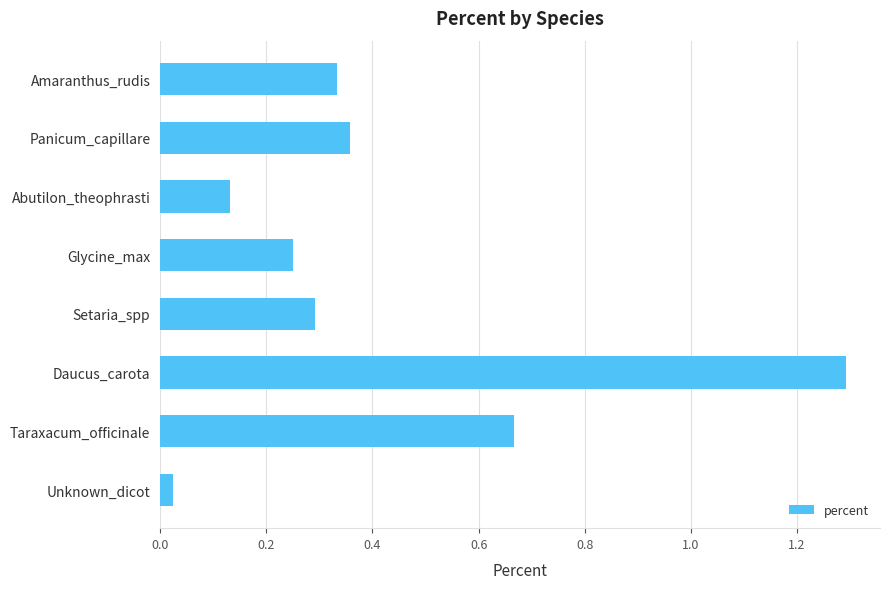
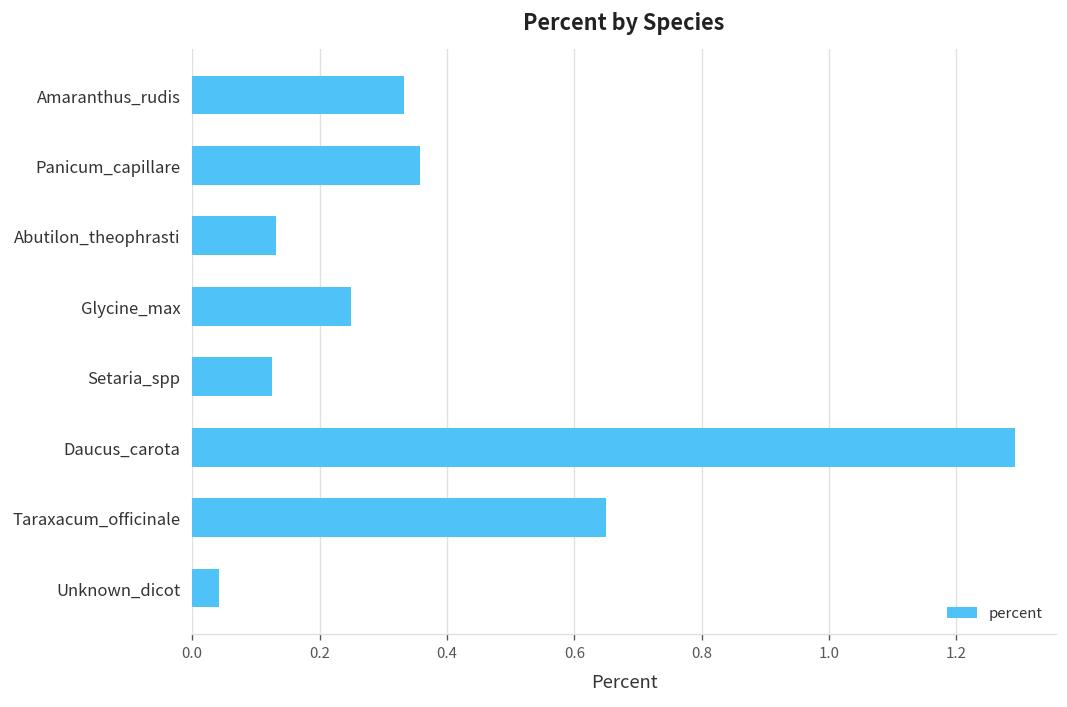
  {
    "Amaranthus_rudis": 0.33,
    "Panicum_capillare": 0.36,
    "Abutilon_theophrasti": 0.13,
    "Glycine_max": 0.25,
-   "Setaria_spp": 0.29,
+   "Setaria_spp": 0.13,
    "Daucus_carota": 1.29,
-   "Taraxacum_officinale": 0.67,
-   "Unknown_dicot": 0.02
+   "Taraxacum_officinale": 0.65,
+   "Unknown_dicot": 0.04
  }
